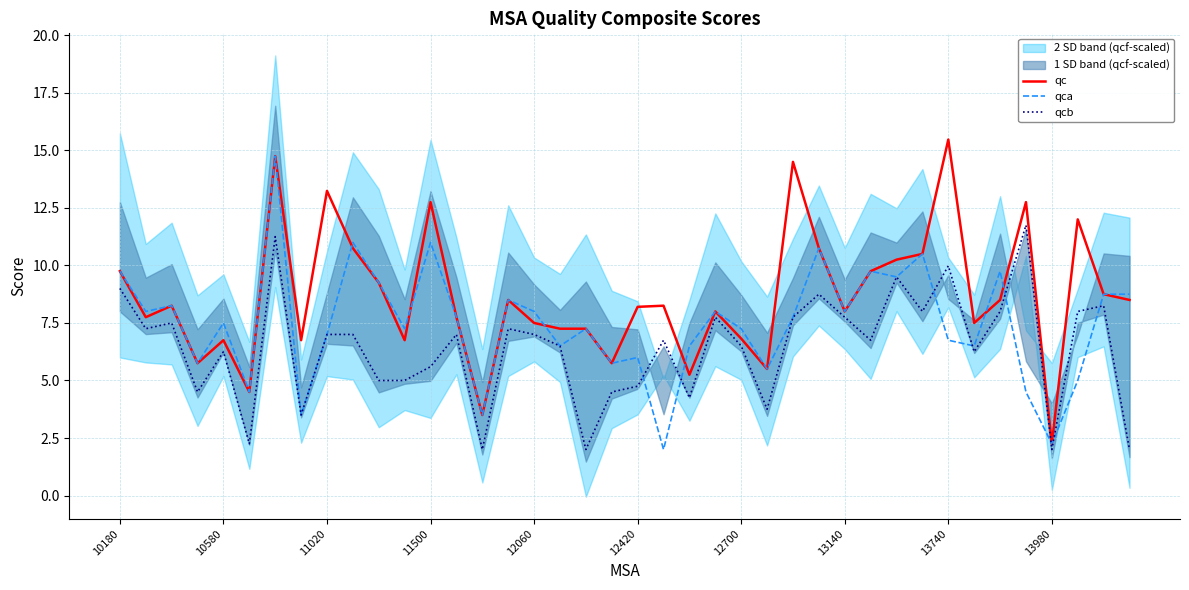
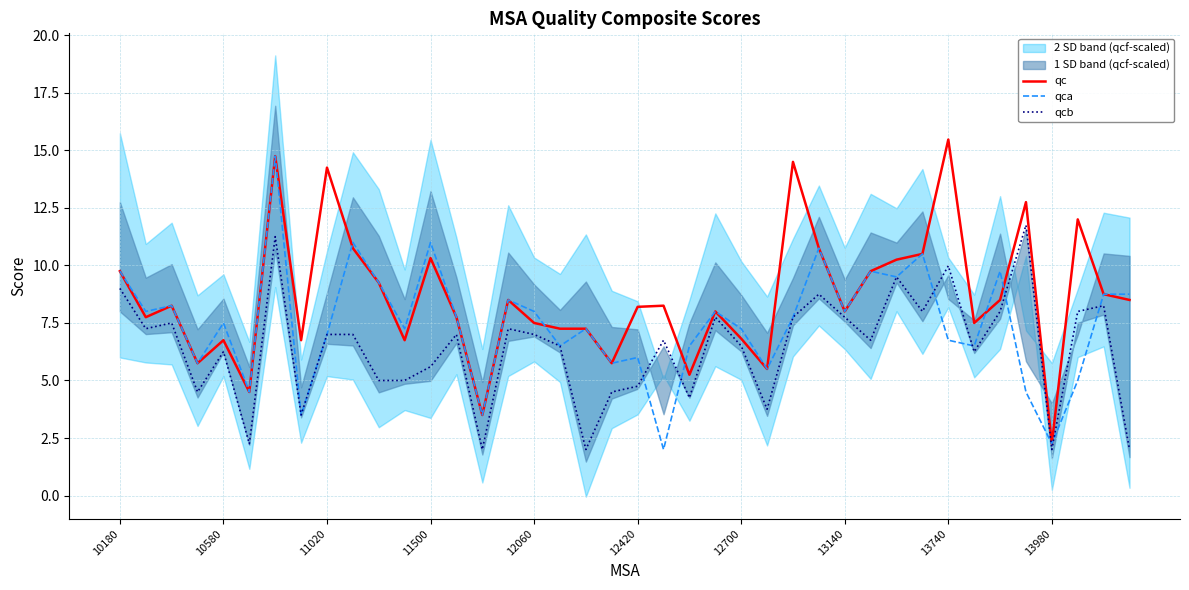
  {
    "qc": {
      "10580": 6.8,
-     "11020": 13.2,
-     "11500": 12.8,
+     "11020": 14.3,
+     "11500": 10.3,
      "12060": 7.5,
      "12420": 8.2,
      "12700": 6.8,
      "13740": 15.5
    },
    "qcb": {
      "10180": 9.0,
      "10580": 6.3,
      "11500": 5.6,
      "12060": 7.0,
      "12420": 4.8,
      "12700": 6.5,
      "13140": 7.8,
      "13740": 10.0,
      "13980": 2.0
    }
  }
